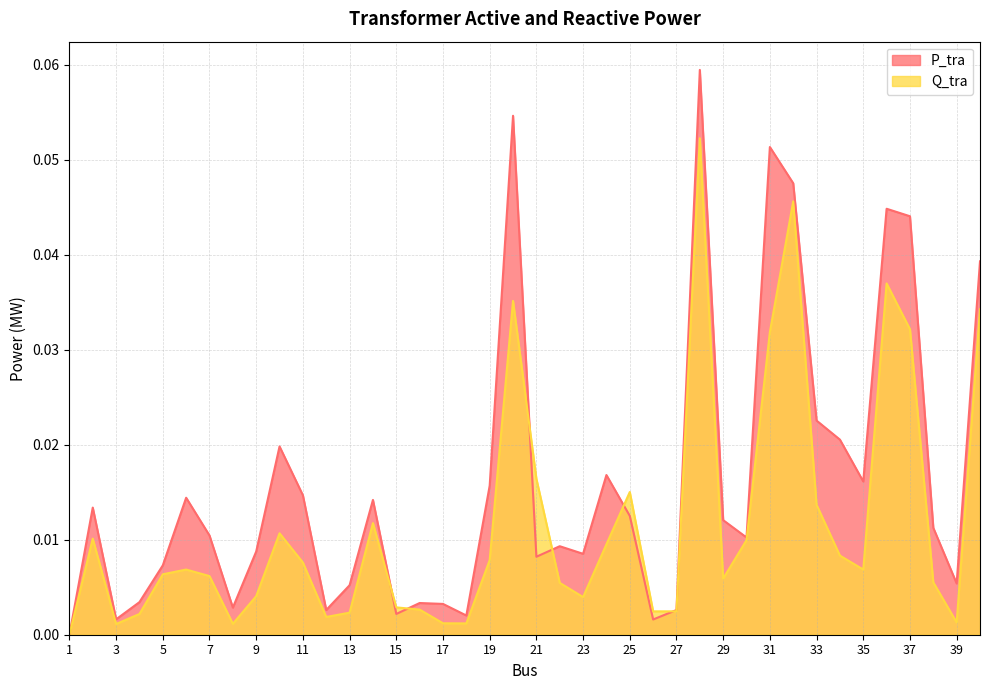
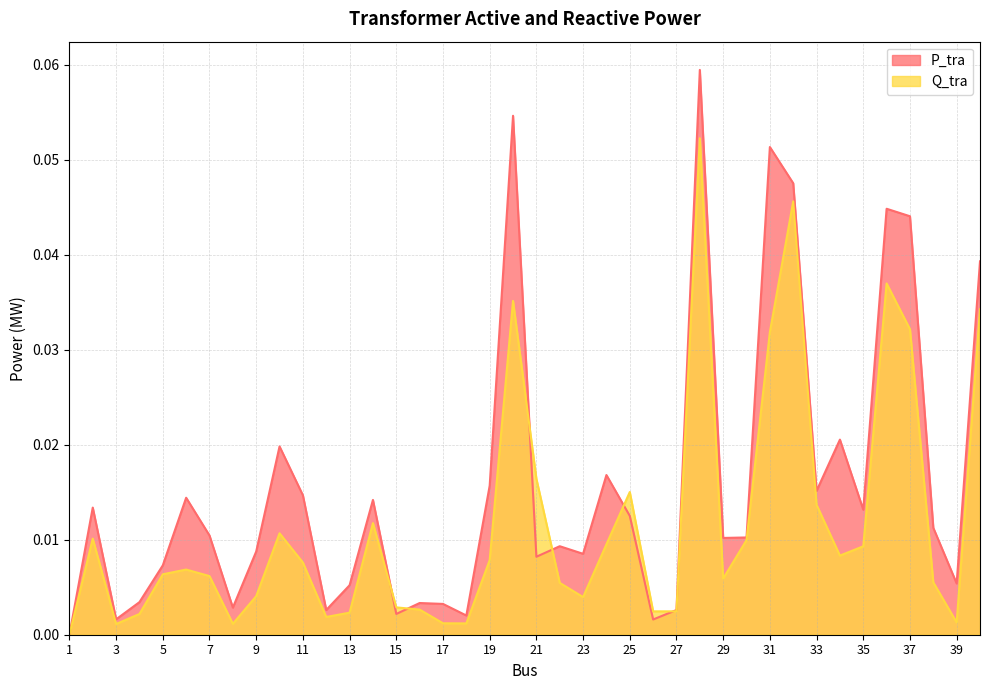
  {
    "P_tra": {
      "3": 0.002,
      "5": 0.007,
      "7": 0.010,
      "9": 0.009,
      "11": 0.015,
      "13": 0.005,
      "15": 0.002,
      "17": 0.003,
      "19": 0.016,
      "21": 0.008,
      "23": 0.009,
      "25": 0.013,
-     "29": 0.012,
+     "29": 0.010,
      "31": 0.051,
-     "33": 0.023,
-     "35": 0.016,
+     "33": 0.015,
+     "35": 0.013,
      "37": 0.044,
      "39": 0.005
    },
    "Q_tra": {
      "3": 0.001,
      "5": 0.006,
      "7": 0.006,
      "9": 0.004,
      "11": 0.008,
      "13": 0.002,
      "15": 0.003,
      "17": 0.001,
      "19": 0.008,
      "21": 0.016,
      "23": 0.004,
      "25": 0.015,
      "29": 0.006,
      "31": 0.032,
      "33": 0.014,
-     "35": 0.007,
+     "35": 0.009,
      "37": 0.032,
      "39": 0.001
    }
  }
